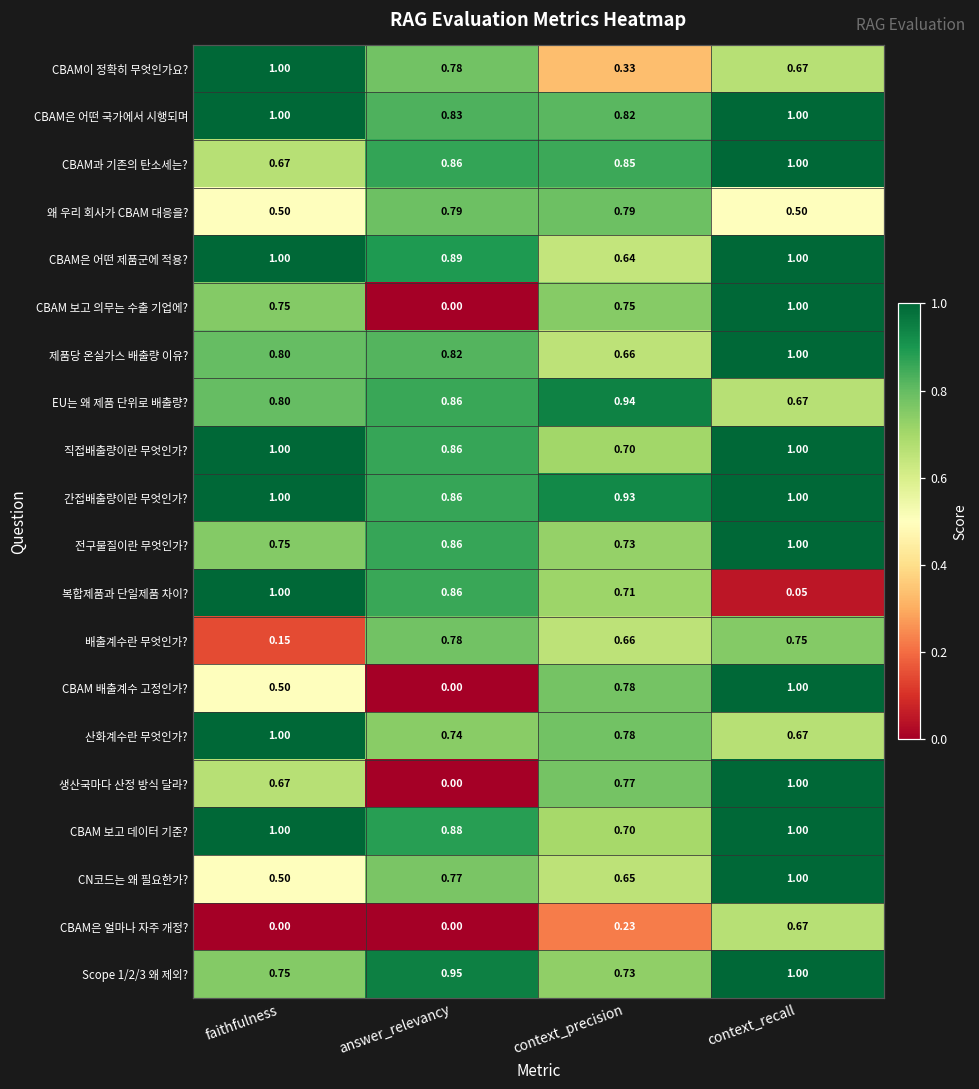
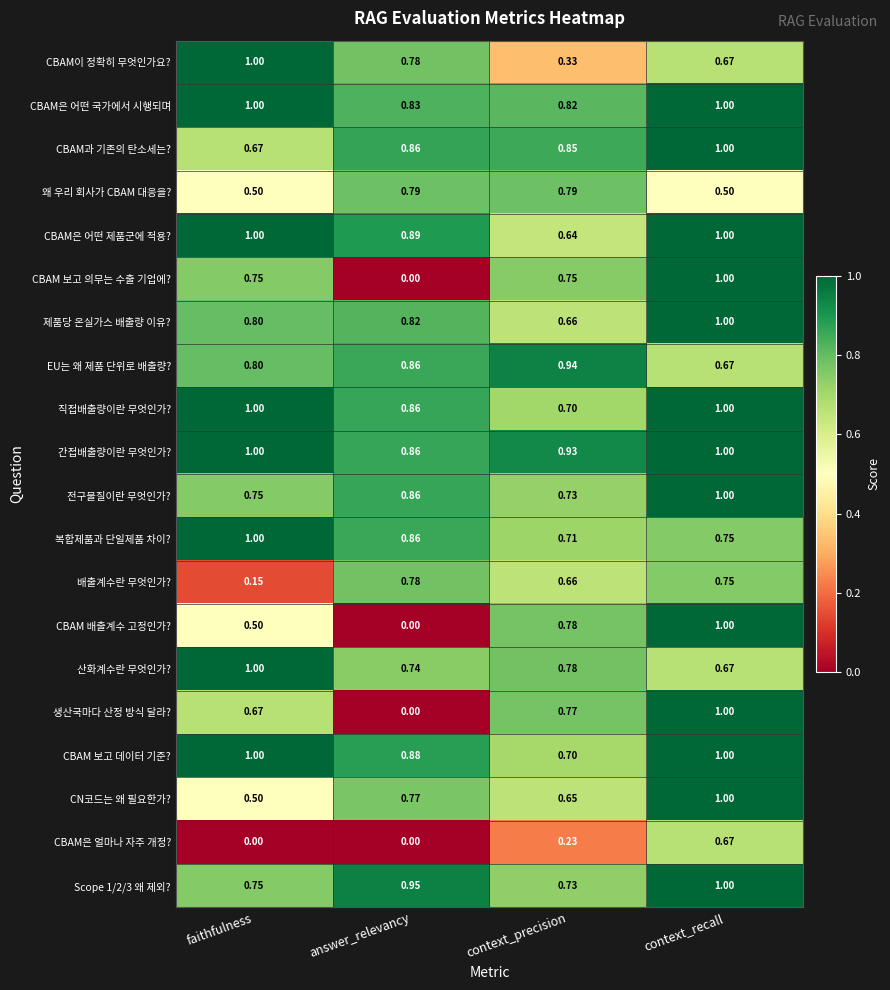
  {
    "CBAM이 정확히 무엇인가요?": {
      "faithfulness": 1.00,
      "answer_relevancy": 0.78,
      "context_precision": 0.33,
      "context_recall": 0.67
    },
    "CBAM은 어떤 국가에서 시행되며": {
      "faithfulness": 1.00,
      "answer_relevancy": 0.83,
      "context_precision": 0.82,
      "context_recall": 1.00
    },
    "CBAM과 기존의 탄소세는?": {
      "faithfulness": 0.67,
      "answer_relevancy": 0.86,
      "context_precision": 0.85,
      "context_recall": 1.00
    },
    "왜 우리 회사가 CBAM 대응을?": {
      "faithfulness": 0.50,
      "answer_relevancy": 0.79,
      "context_precision": 0.79,
      "context_recall": 0.50
    },
    "CBAM은 어떤 제품군에 적용?": {
      "faithfulness": 1.00,
      "answer_relevancy": 0.89,
      "context_precision": 0.64,
      "context_recall": 1.00
    },
    "CBAM 보고 의무는 수출 기업에?": {
      "faithfulness": 0.75,
      "answer_relevancy": 0.00,
      "context_precision": 0.75,
      "context_recall": 1.00
    },
    "제품당 온실가스 배출량 이유?": {
      "faithfulness": 0.80,
      "answer_relevancy": 0.82,
      "context_precision": 0.66,
      "context_recall": 1.00
    },
    "EU는 왜 제품 단위로 배출량?": {
      "faithfulness": 0.80,
      "answer_relevancy": 0.86,
      "context_precision": 0.94,
      "context_recall": 0.67
    },
    "직접배출량이란 무엇인가?": {
      "faithfulness": 1.00,
      "answer_relevancy": 0.86,
      "context_precision": 0.70,
      "context_recall": 1.00
    },
    "간접배출량이란 무엇인가?": {
      "faithfulness": 1.00,
      "answer_relevancy": 0.86,
      "context_precision": 0.93,
      "context_recall": 1.00
    },
    "전구물질이란 무엇인가?": {
      "faithfulness": 0.75,
      "answer_relevancy": 0.86,
      "context_precision": 0.73,
      "context_recall": 1.00
    },
    "복합제품과 단일제품 차이?": {
      "faithfulness": 1.00,
      "answer_relevancy": 0.86,
      "context_precision": 0.71,
-     "context_recall": 0.05
+     "context_recall": 0.75
    },
    "배출계수란 무엇인가?": {
      "faithfulness": 0.15,
      "answer_relevancy": 0.78,
      "context_precision": 0.66,
      "context_recall": 0.75
    },
    "CBAM 배출계수 고정인가?": {
      "faithfulness": 0.50,
      "answer_relevancy": 0.00,
      "context_precision": 0.78,
      "context_recall": 1.00
    },
    "산화계수란 무엇인가?": {
      "faithfulness": 1.00,
      "answer_relevancy": 0.74,
      "context_precision": 0.78,
      "context_recall": 0.67
    },
    "생산국마다 산정 방식 달라?": {
      "faithfulness": 0.67,
      "answer_relevancy": 0.00,
      "context_precision": 0.77,
      "context_recall": 1.00
    },
    "CBAM 보고 데이터 기준?": {
      "faithfulness": 1.00,
      "answer_relevancy": 0.88,
      "context_precision": 0.70,
      "context_recall": 1.00
    },
    "CN코드는 왜 필요한가?": {
      "faithfulness": 0.50,
      "answer_relevancy": 0.77,
      "context_precision": 0.65,
      "context_recall": 1.00
    },
    "CBAM은 얼마나 자주 개정?": {
      "faithfulness": 0.00,
      "answer_relevancy": 0.00,
      "context_precision": 0.23,
      "context_recall": 0.67
    },
    "Scope 1/2/3 왜 제외?": {
      "faithfulness": 0.75,
      "answer_relevancy": 0.95,
      "context_precision": 0.73,
      "context_recall": 1.00
    }
  }
